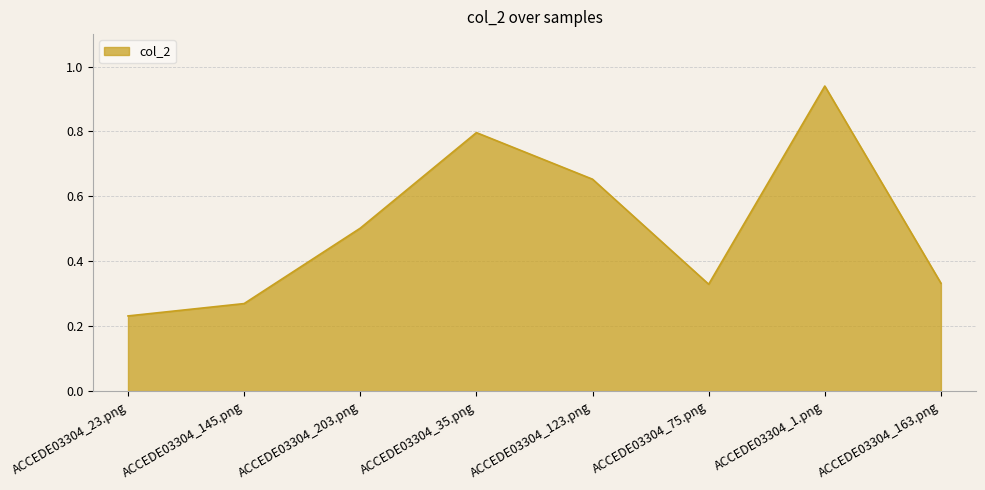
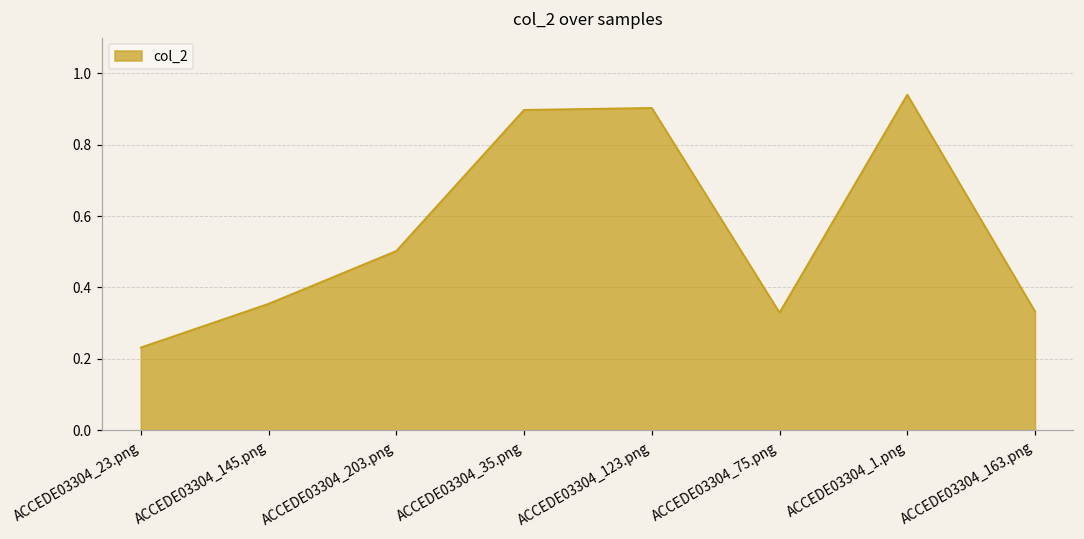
  {
    "ACCEDE03304_23.png": 0.23,
-   "ACCEDE03304_145.png": 0.27,
+   "ACCEDE03304_145.png": 0.35,
    "ACCEDE03304_203.png": 0.50,
-   "ACCEDE03304_35.png": 0.80,
-   "ACCEDE03304_123.png": 0.65,
+   "ACCEDE03304_35.png": 0.90,
+   "ACCEDE03304_123.png": 0.90,
    "ACCEDE03304_75.png": 0.33,
    "ACCEDE03304_1.png": 0.94,
    "ACCEDE03304_163.png": 0.33
  }
